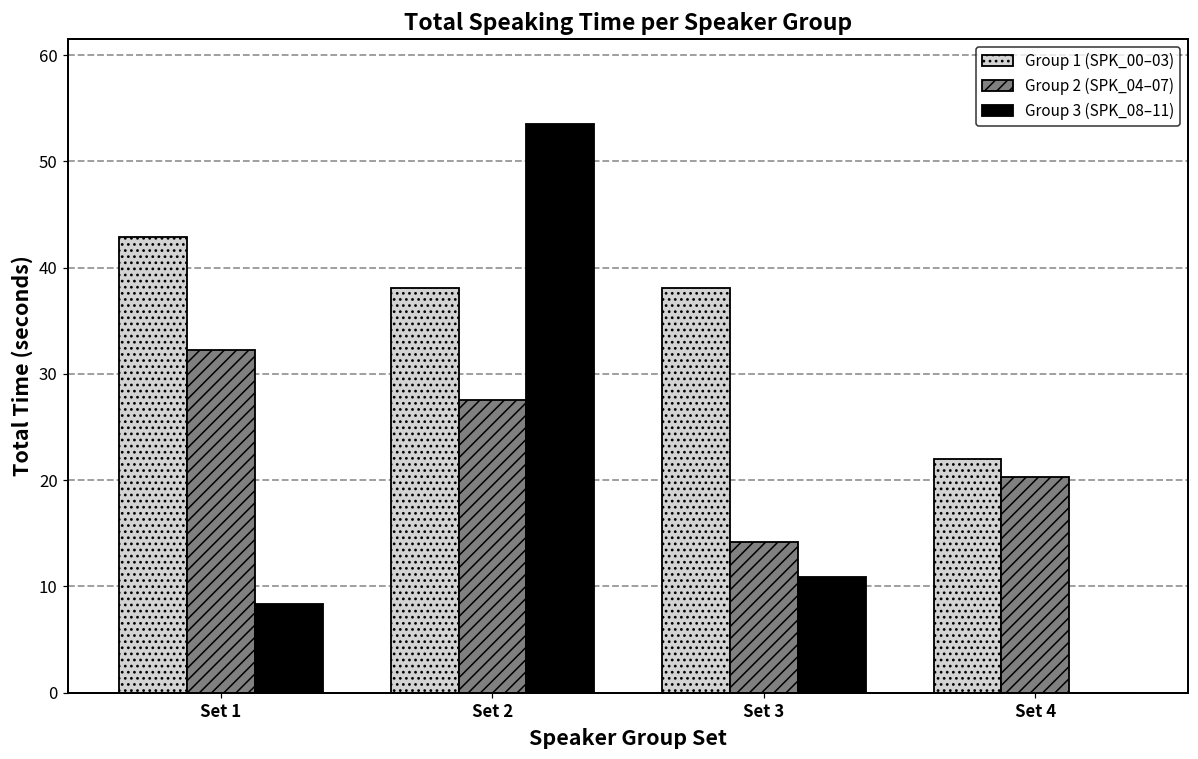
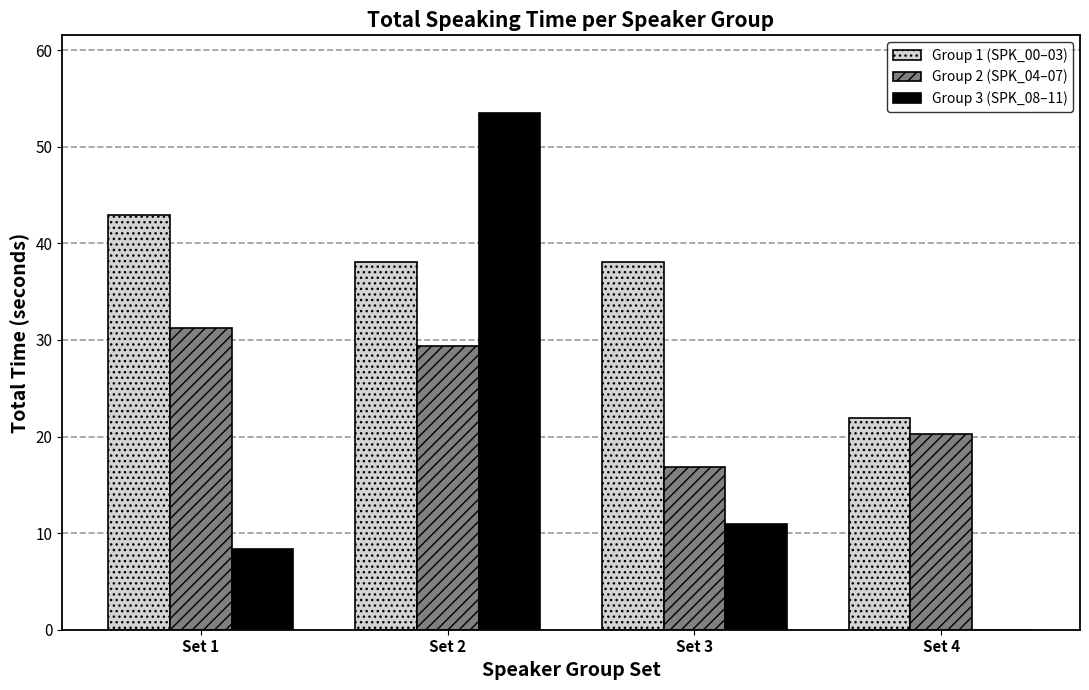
  {
    "Group 1 (SPK_00–03)": {
      "Set 1": 43,
      "Set 2": 38,
      "Set 3": 38,
      "Set 4": 22
    },
    "Group 2 (SPK_04–07)": {
-     "Set 1": 32,
-     "Set 2": 28,
-     "Set 3": 14,
+     "Set 1": 31,
+     "Set 2": 29,
+     "Set 3": 17,
      "Set 4": 20
    },
    "Group 3 (SPK_08–11)": {
      "Set 1": 8,
      "Set 2": 54,
      "Set 3": 11,
      "Set 4": 0
    }
  }
